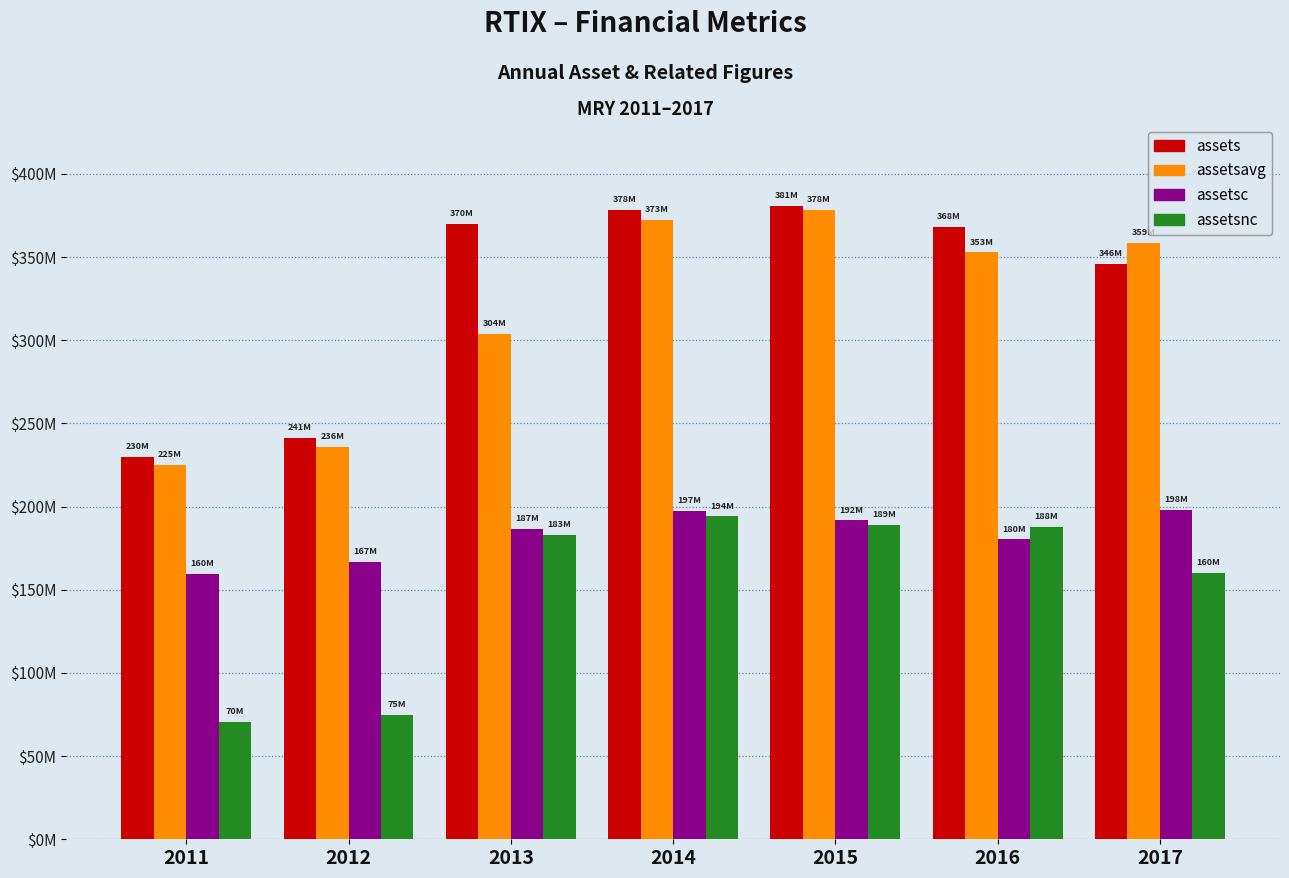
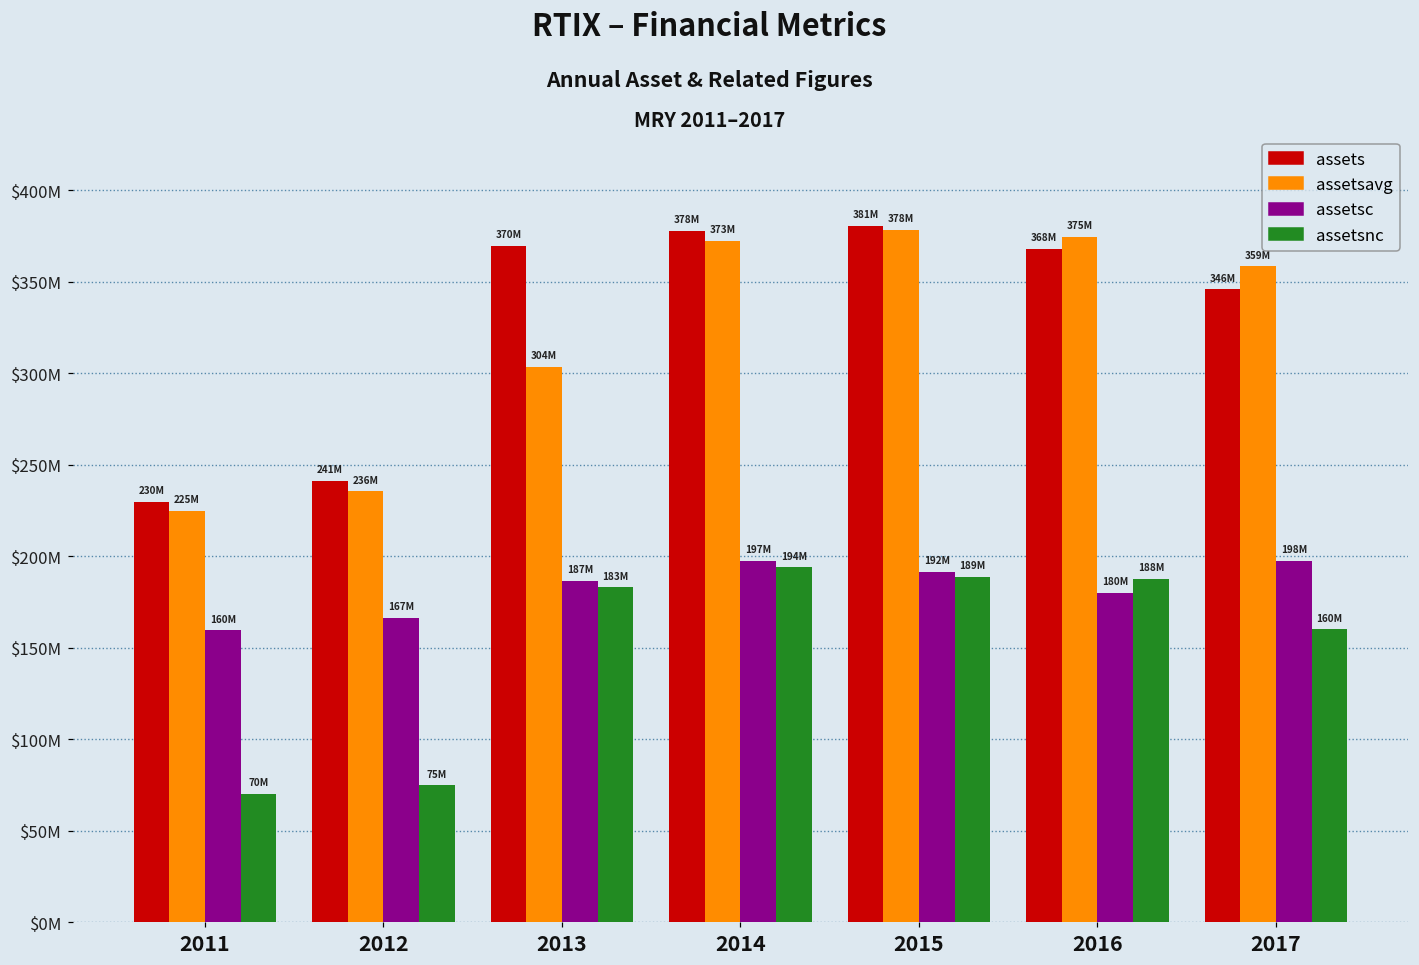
  {
    "assets": {
      "2011": "230M",
      "2012": "241M",
      "2013": "370M",
      "2014": "378M",
      "2015": "381M",
      "2016": "368M",
      "2017": "346M"
    },
    "assetsavg": {
      "2011": "225M",
      "2012": "236M",
      "2013": "304M",
      "2014": "373M",
      "2015": "378M",
-     "2016": "353M"
+     "2016": "375M"
    },
    "assetsc": {
      "2011": "160M",
      "2012": "167M",
      "2013": "187M",
      "2014": "197M",
      "2015": "192M",
      "2016": "180M",
      "2017": "198M"
    },
    "assetsnc": {
      "2011": "70M",
      "2012": "75M",
      "2013": "183M",
      "2014": "194M",
      "2015": "189M",
      "2016": "188M",
      "2017": "160M"
    }
  }
